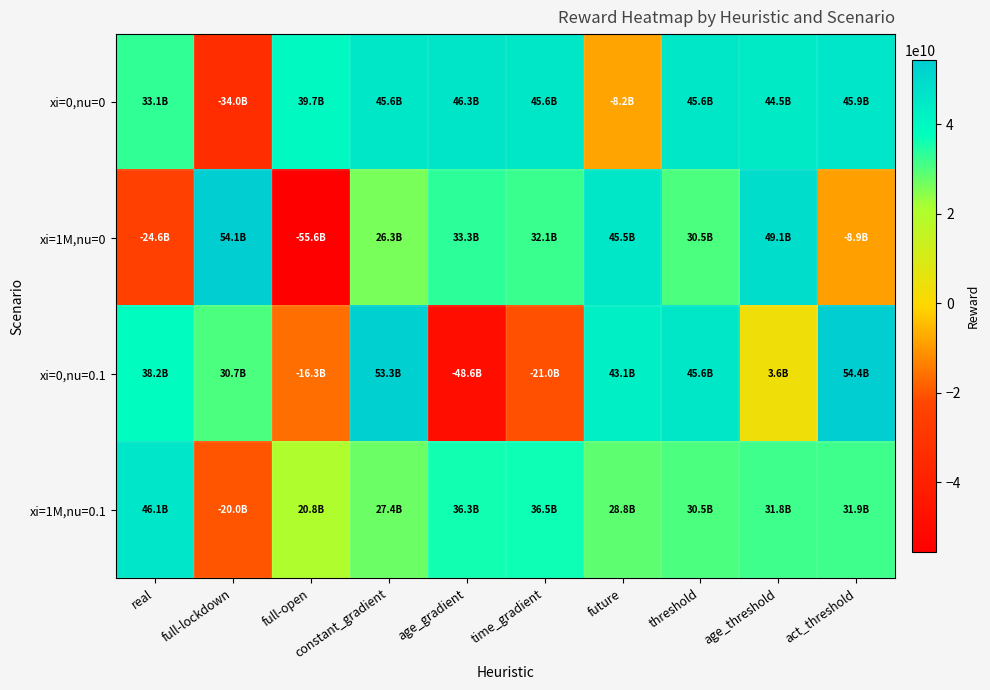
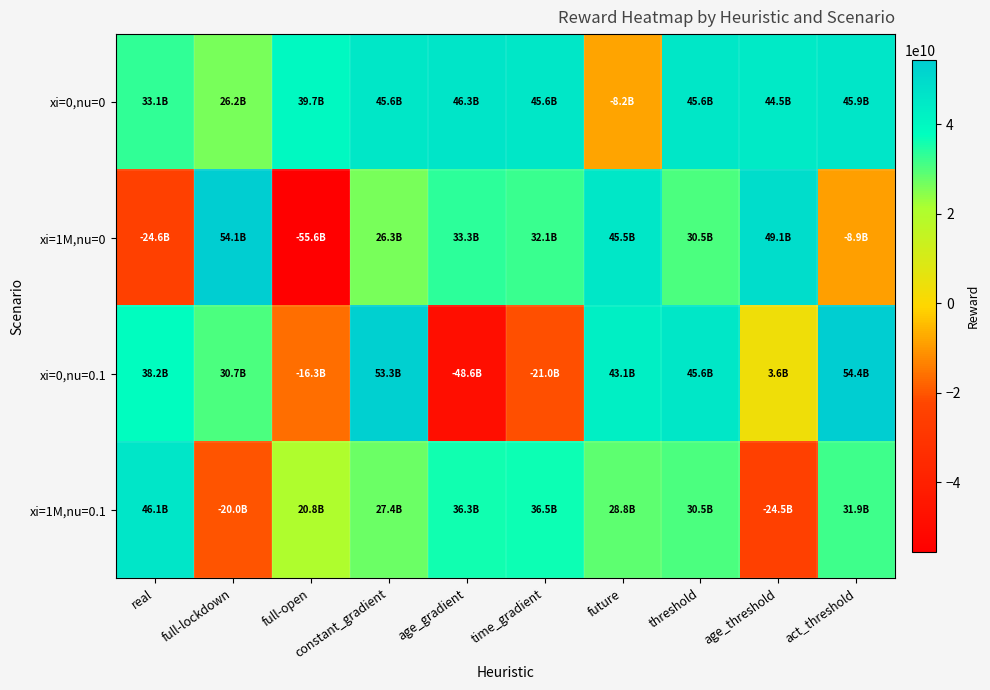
  {
    "xi=0,nu=0": {
      "real": "33.1B",
-     "full-lockdown": "-34.0B",
+     "full-lockdown": "26.2B",
      "full-open": "39.7B",
      "constant_gradient": "45.6B",
      "age_gradient": "46.3B",
      "time_gradient": "45.6B",
      "future": "-8.2B",
      "threshold": "45.6B",
      "age_threshold": "44.5B",
      "act_threshold": "45.9B"
    },
    "xi=1M,nu=0": {
      "real": "-24.6B",
      "full-lockdown": "54.1B",
      "full-open": "-55.6B",
      "constant_gradient": "26.3B",
      "age_gradient": "33.3B",
      "time_gradient": "32.1B",
      "future": "45.5B",
      "threshold": "30.5B",
      "age_threshold": "49.1B",
      "act_threshold": "-8.9B"
    },
    "xi=0,nu=0.1": {
      "real": "38.2B",
      "full-lockdown": "30.7B",
      "full-open": "-16.3B",
      "constant_gradient": "53.3B",
      "age_gradient": "-48.6B",
      "time_gradient": "-21.0B",
      "future": "43.1B",
      "threshold": "45.6B",
      "age_threshold": "3.6B",
      "act_threshold": "54.4B"
    },
    "xi=1M,nu=0.1": {
      "real": "46.1B",
      "full-lockdown": "-20.0B",
      "full-open": "20.8B",
      "constant_gradient": "27.4B",
      "age_gradient": "36.3B",
      "time_gradient": "36.5B",
      "future": "28.8B",
      "threshold": "30.5B",
-     "age_threshold": "31.8B",
+     "age_threshold": "-24.5B",
      "act_threshold": "31.9B"
    }
  }
